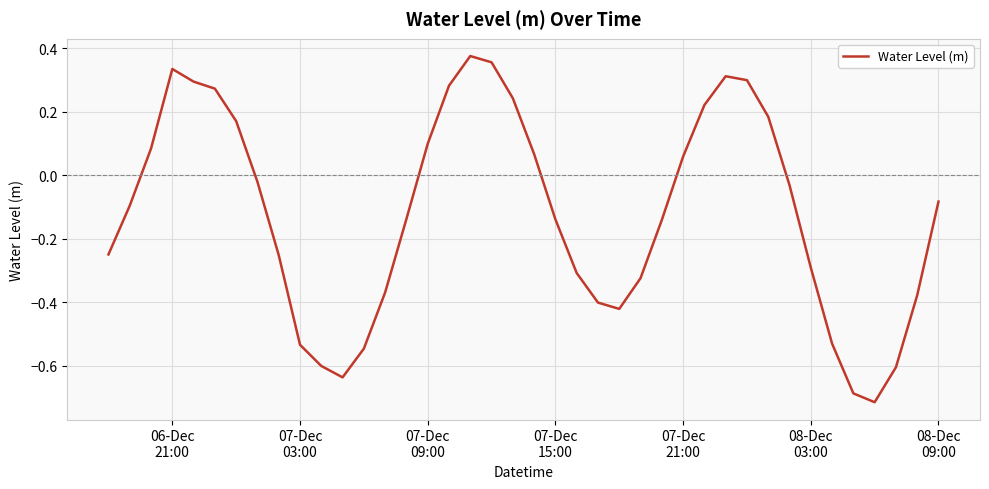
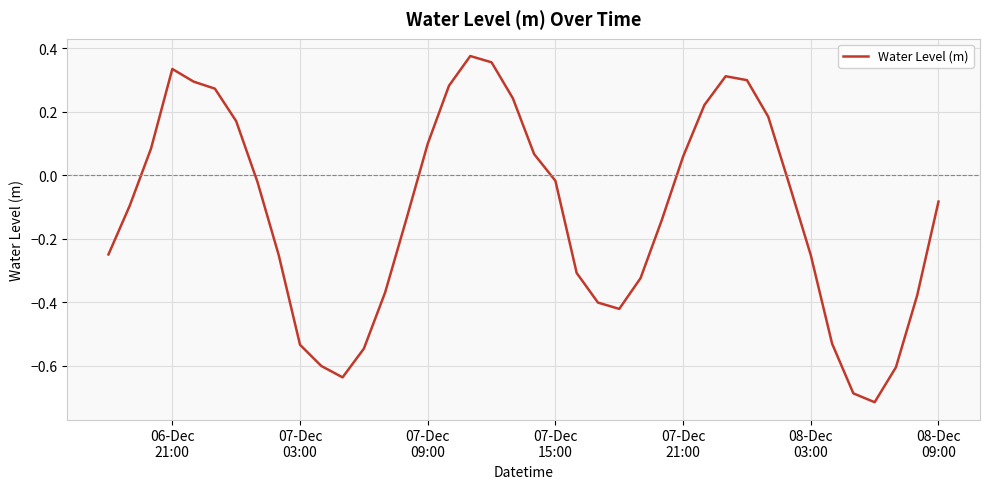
  {
    "06-Dec 21:00": 0.34,
    "07-Dec 03:00": -0.53,
    "07-Dec 09:00": 0.10,
-   "07-Dec 15:00": -0.14,
+   "07-Dec 15:00": -0.02,
    "07-Dec 21:00": 0.06,
-   "08-Dec 03:00": -0.29,
+   "08-Dec 03:00": -0.25,
    "08-Dec 09:00": -0.08
  }
